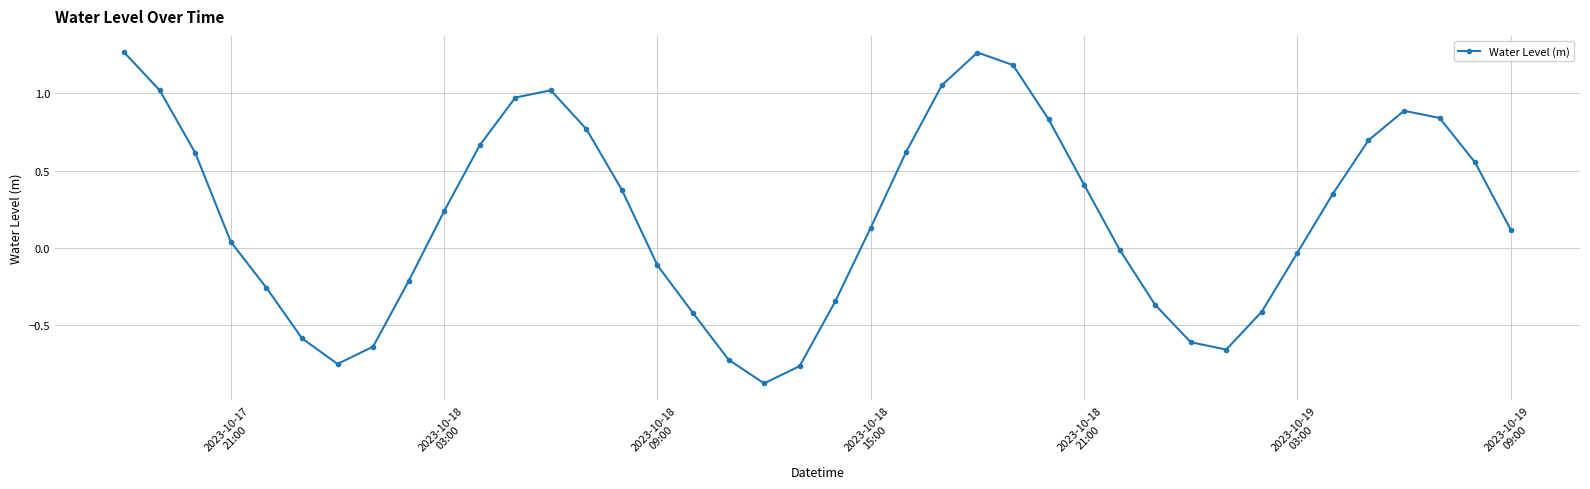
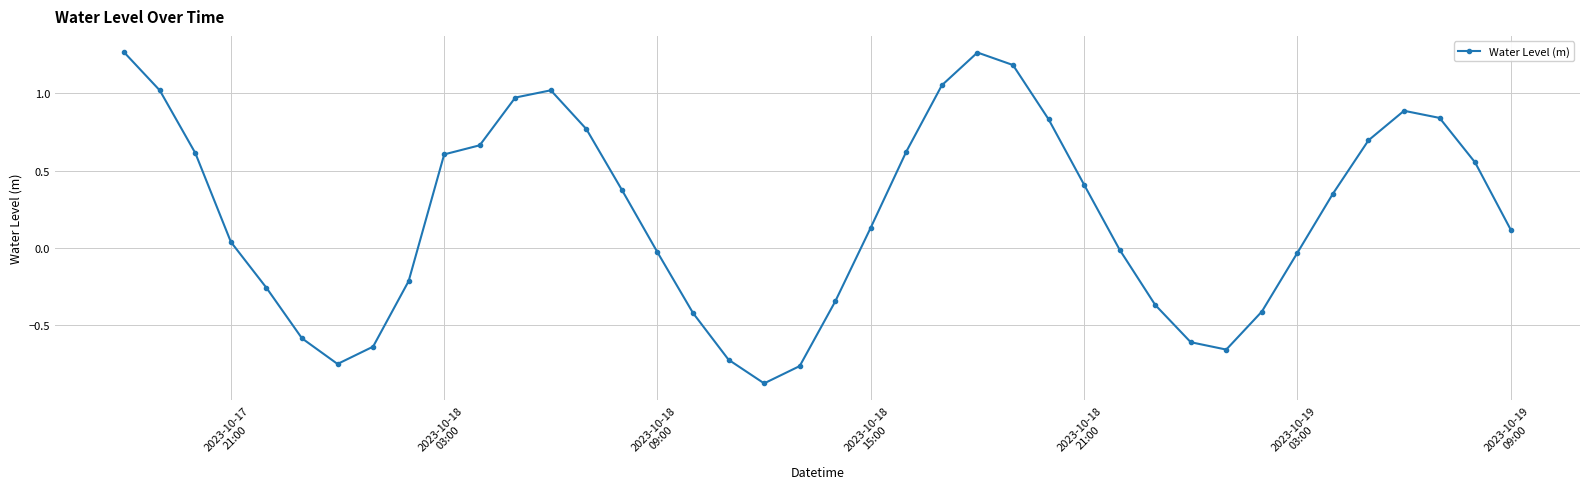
  {
    "2023-10-17 21:00": 0.04,
-   "2023-10-18 03:00": 0.24,
-   "2023-10-18 09:00": -0.11,
+   "2023-10-18 03:00": 0.61,
+   "2023-10-18 09:00": -0.03,
    "2023-10-18 15:00": 0.13,
    "2023-10-18 21:00": 0.41,
    "2023-10-19 03:00": -0.03,
    "2023-10-19 09:00": 0.12
  }
